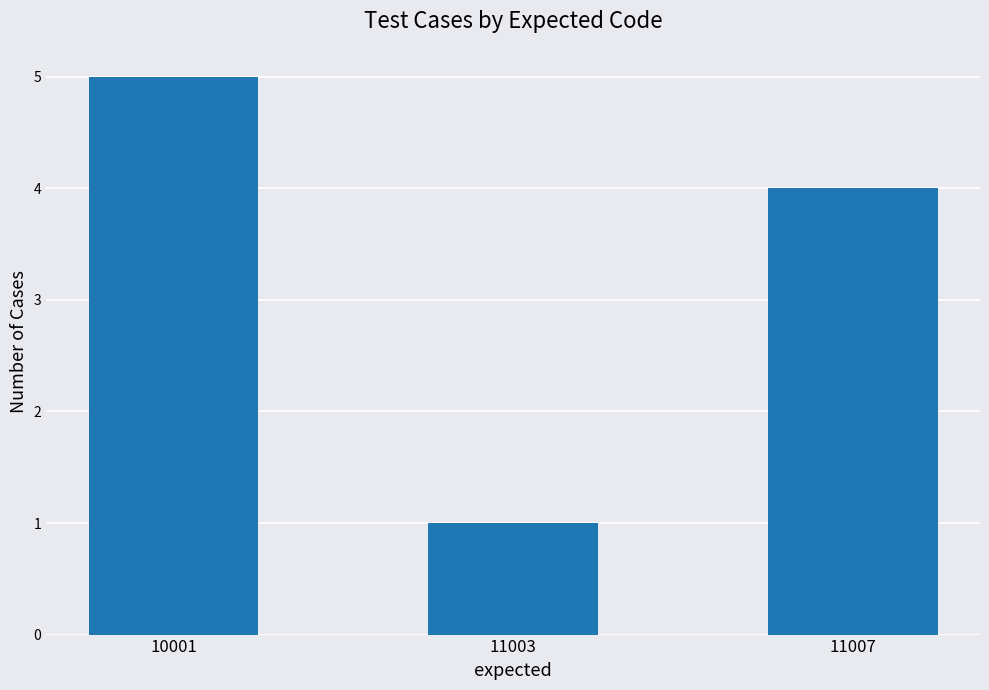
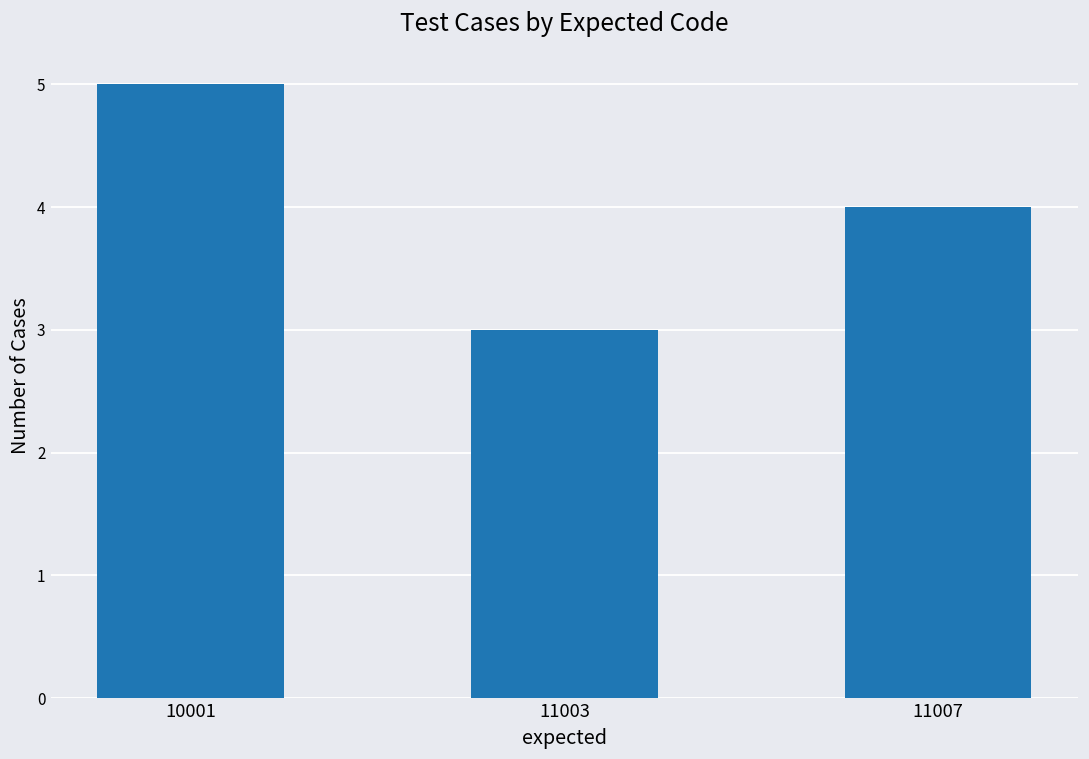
  {
    "10001": 5,
-   "11003": 1,
+   "11003": 3,
    "11007": 4
  }
